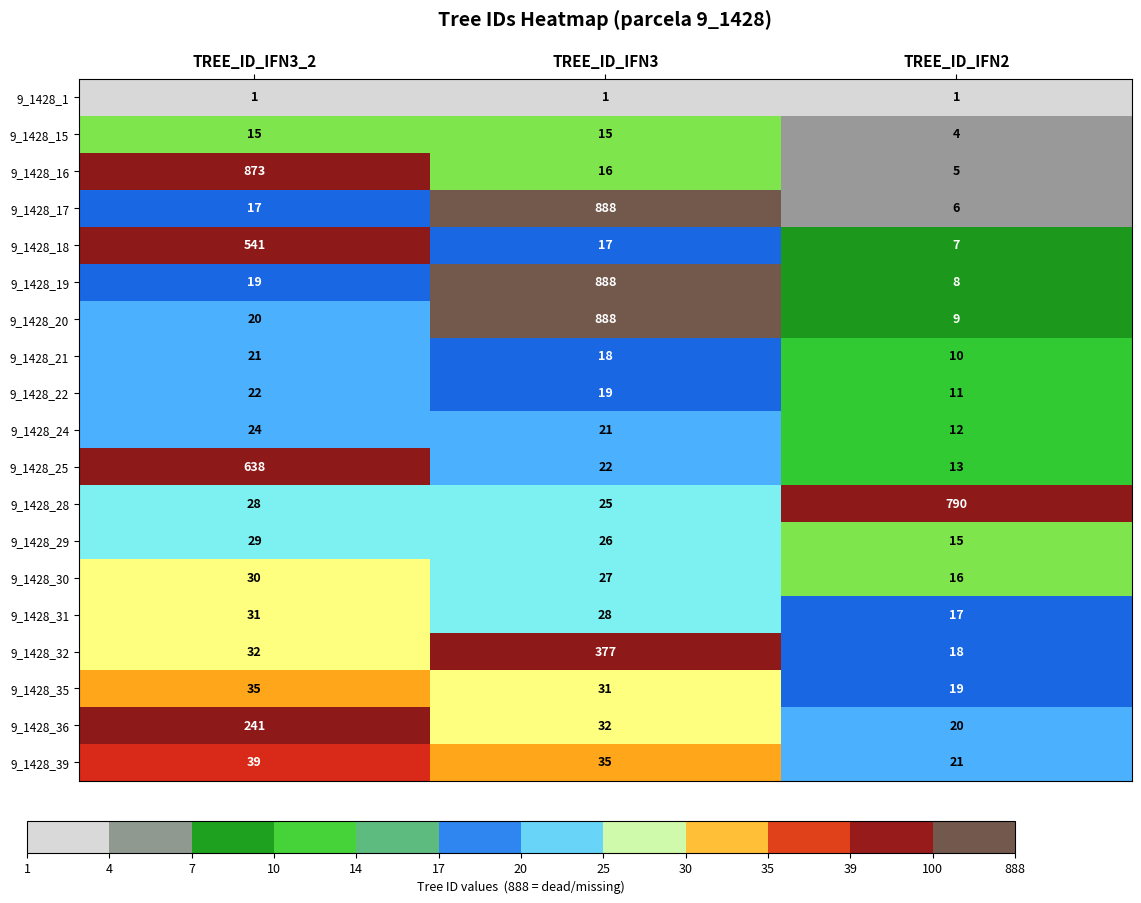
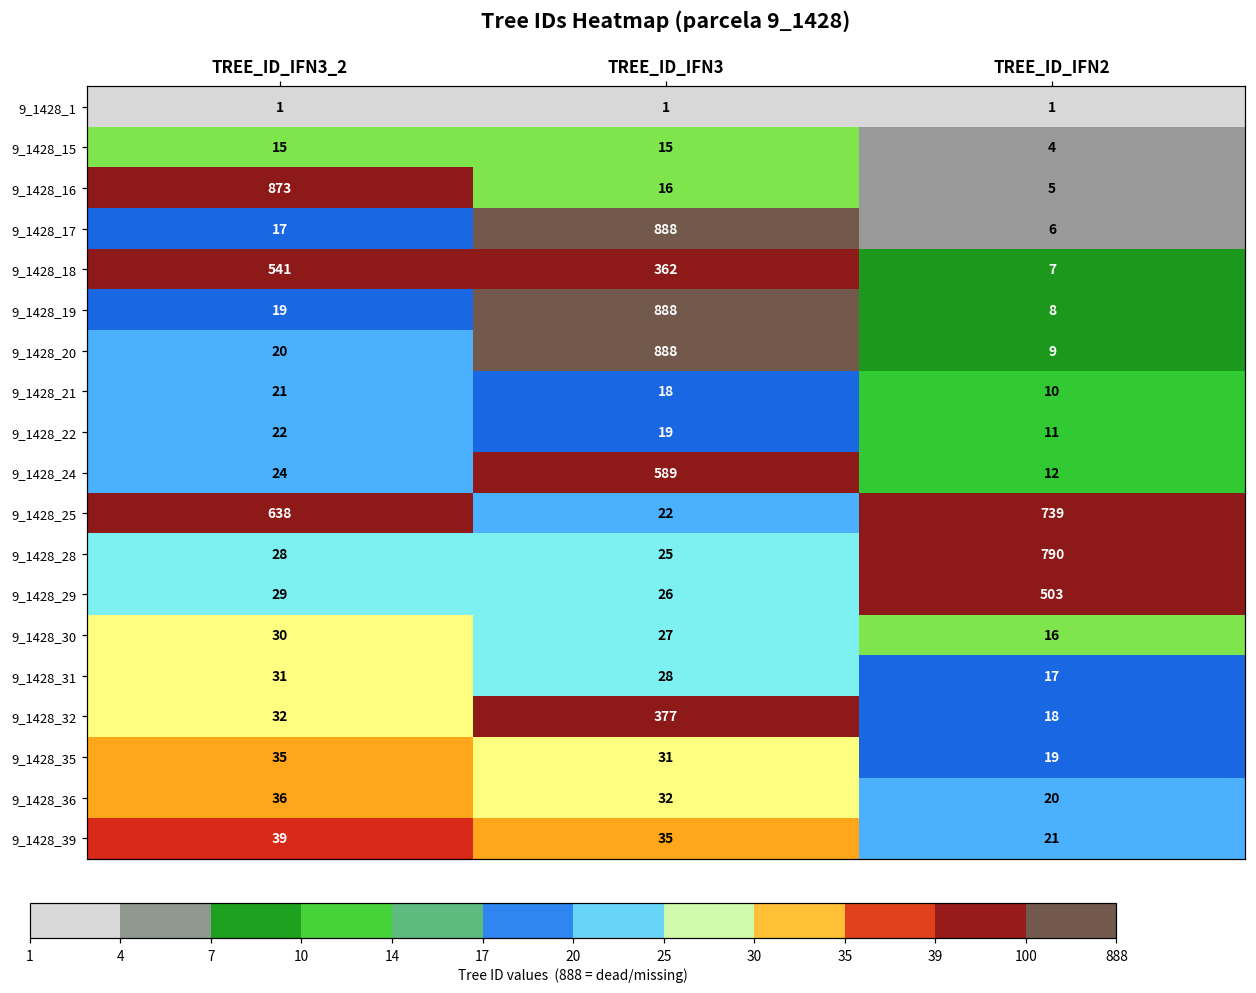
  {
    "Tree IDs Heatmap (parcela 9_1428)": {
      "9_1428_1": {
        "TREE_ID_IFN3_2": 1,
        "TREE_ID_IFN3": 1,
        "TREE_ID_IFN2": 1
      },
      "9_1428_15": {
        "TREE_ID_IFN3_2": 15,
        "TREE_ID_IFN3": 15,
        "TREE_ID_IFN2": 4
      },
      "9_1428_16": {
        "TREE_ID_IFN3_2": 873,
        "TREE_ID_IFN3": 16,
        "TREE_ID_IFN2": 5
      },
      "9_1428_17": {
        "TREE_ID_IFN3_2": 17,
        "TREE_ID_IFN3": 888,
        "TREE_ID_IFN2": 6
      },
      "9_1428_18": {
        "TREE_ID_IFN3_2": 541,
-       "TREE_ID_IFN3": 17,
+       "TREE_ID_IFN3": 362,
        "TREE_ID_IFN2": 7
      },
      "9_1428_19": {
        "TREE_ID_IFN3_2": 19,
        "TREE_ID_IFN3": 888,
        "TREE_ID_IFN2": 8
      },
      "9_1428_20": {
        "TREE_ID_IFN3_2": 20,
        "TREE_ID_IFN3": 888,
        "TREE_ID_IFN2": 9
      },
      "9_1428_21": {
        "TREE_ID_IFN3_2": 21,
        "TREE_ID_IFN3": 18,
        "TREE_ID_IFN2": 10
      },
      "9_1428_22": {
        "TREE_ID_IFN3_2": 22,
        "TREE_ID_IFN3": 19,
        "TREE_ID_IFN2": 11
      },
      "9_1428_24": {
        "TREE_ID_IFN3_2": 24,
-       "TREE_ID_IFN3": 21,
+       "TREE_ID_IFN3": 589,
        "TREE_ID_IFN2": 12
      },
      "9_1428_25": {
        "TREE_ID_IFN3_2": 638,
        "TREE_ID_IFN3": 22,
-       "TREE_ID_IFN2": 13
+       "TREE_ID_IFN2": 739
      },
      "9_1428_28": {
        "TREE_ID_IFN3_2": 28,
        "TREE_ID_IFN3": 25,
        "TREE_ID_IFN2": 790
      },
      "9_1428_29": {
        "TREE_ID_IFN3_2": 29,
        "TREE_ID_IFN3": 26,
-       "TREE_ID_IFN2": 15
+       "TREE_ID_IFN2": 503
      },
      "9_1428_30": {
        "TREE_ID_IFN3_2": 30,
        "TREE_ID_IFN3": 27,
        "TREE_ID_IFN2": 16
      },
      "9_1428_31": {
        "TREE_ID_IFN3_2": 31,
        "TREE_ID_IFN3": 28,
        "TREE_ID_IFN2": 17
      },
      "9_1428_32": {
        "TREE_ID_IFN3_2": 32,
        "TREE_ID_IFN3": 377,
        "TREE_ID_IFN2": 18
      },
      "9_1428_35": {
        "TREE_ID_IFN3_2": 35,
        "TREE_ID_IFN3": 31,
        "TREE_ID_IFN2": 19
      },
      "9_1428_36": {
-       "TREE_ID_IFN3_2": 241,
+       "TREE_ID_IFN3_2": 36,
        "TREE_ID_IFN3": 32,
        "TREE_ID_IFN2": 20
      },
      "9_1428_39": {
        "TREE_ID_IFN3_2": 39,
        "TREE_ID_IFN3": 35,
        "TREE_ID_IFN2": 21
      }
    }
  }
